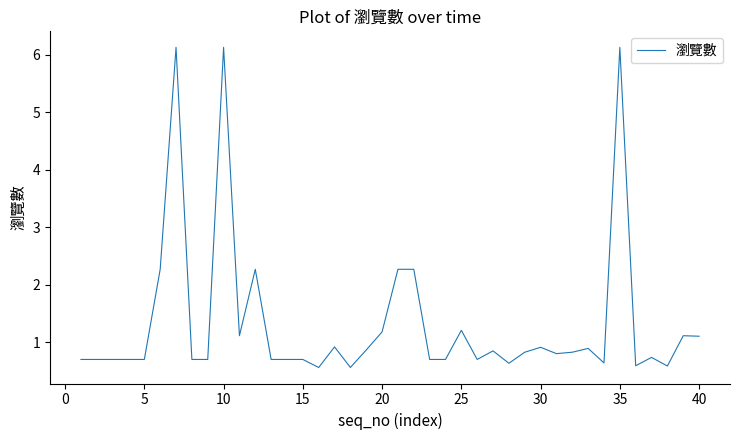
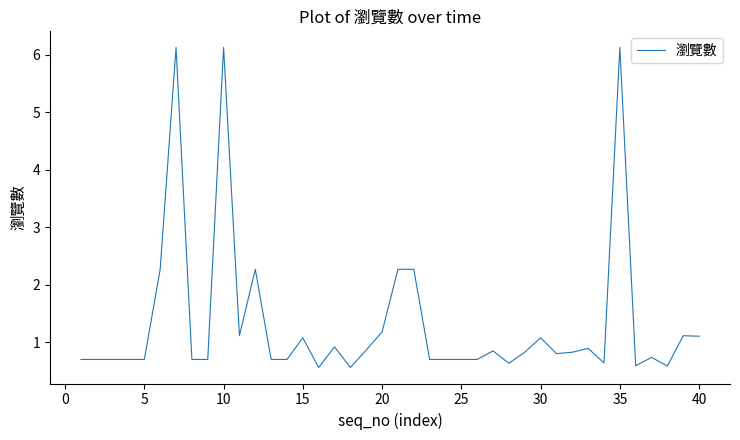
  {
    "5": 0.7,
    "10": 6.1,
-   "15": 0.7,
+   "15": 1.1,
    "20": 1.2,
-   "25": 1.2,
-   "30": 0.9,
+   "25": 0.7,
+   "30": 1.1,
    "35": 6.1,
    "40": 1.1
  }
